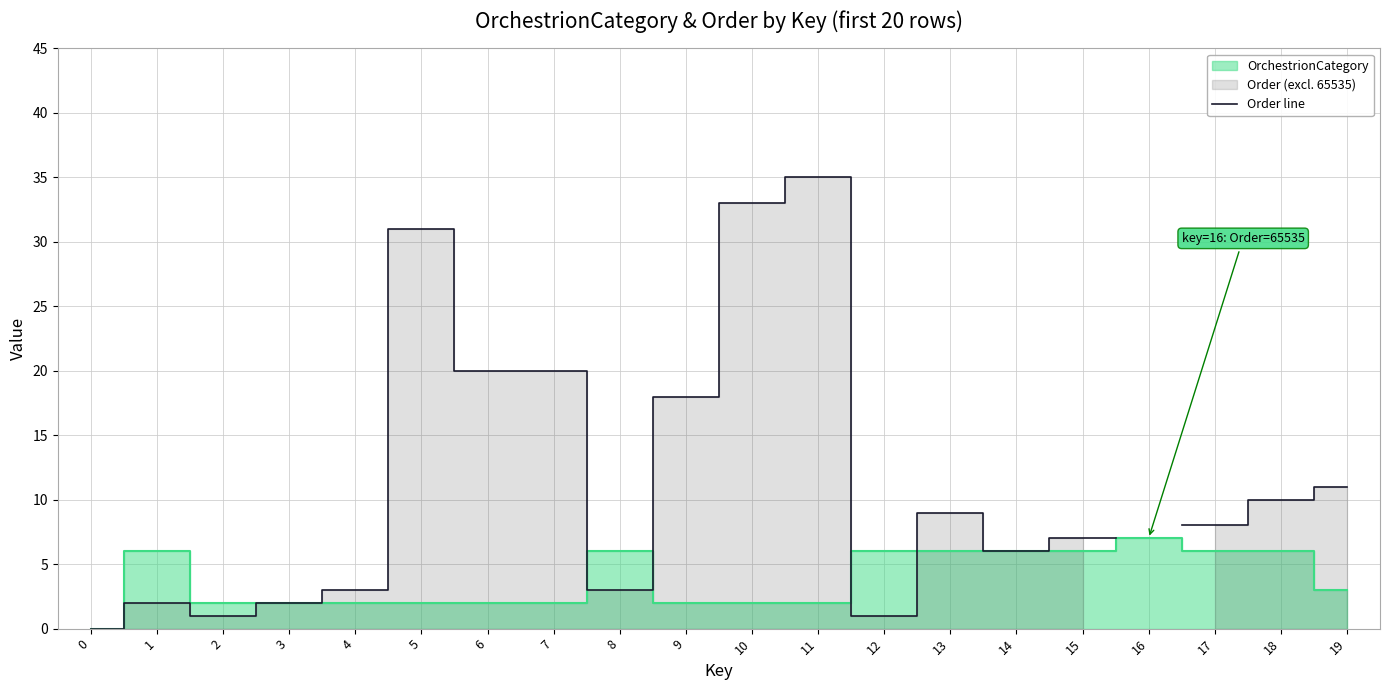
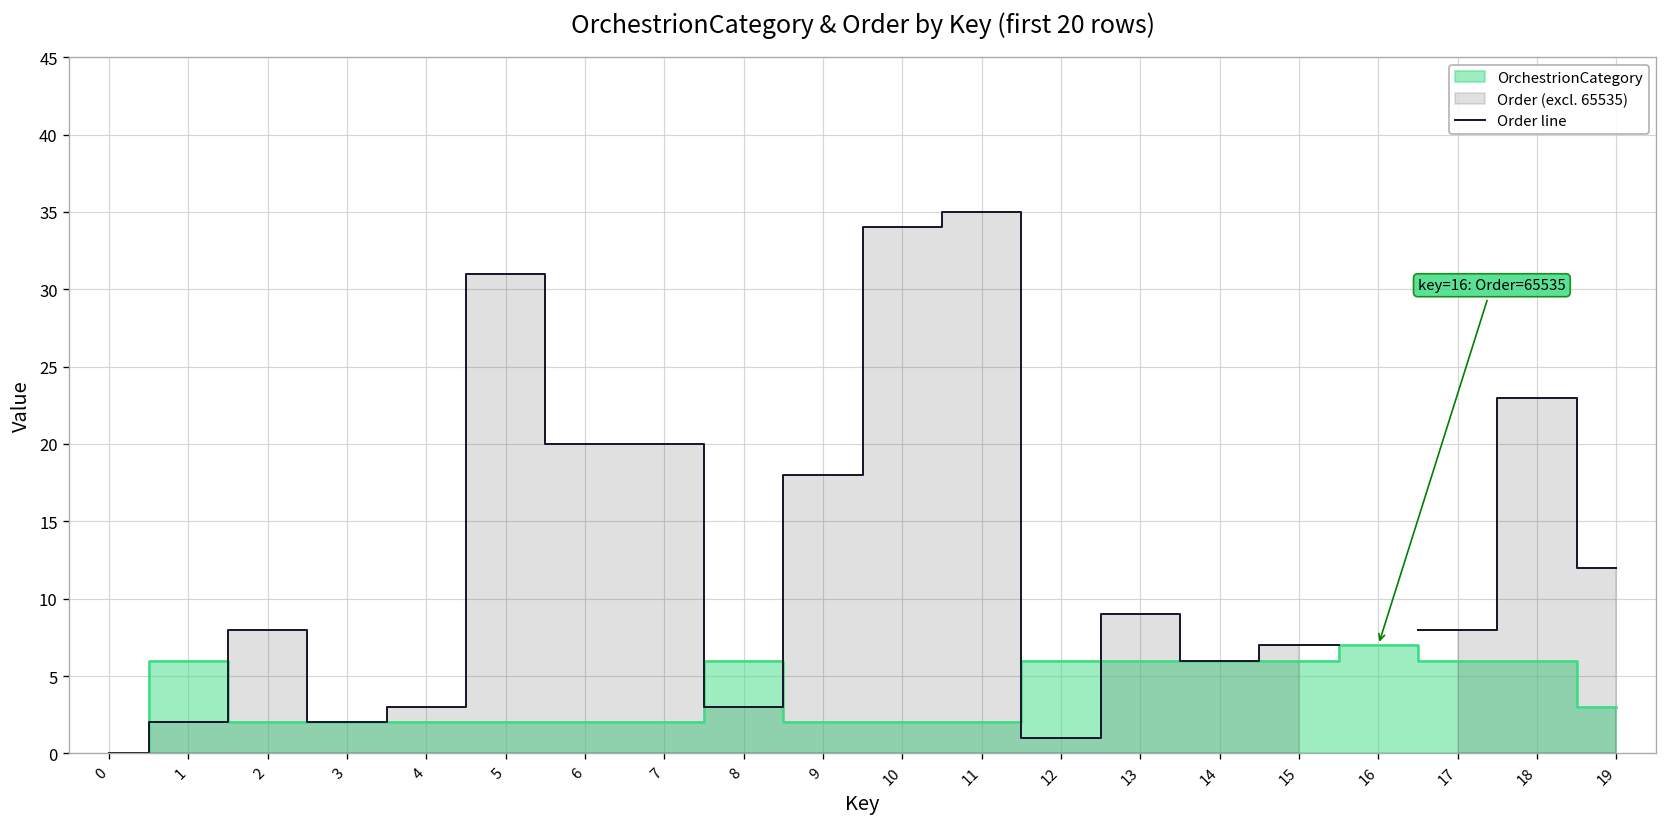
  {
    "Order line": {
      "1": 2,
-     "2": 1,
+     "2": 8,
      "4": 3,
      "5": 31,
      "6": 20,
      "7": 20,
      "8": 3,
      "9": 18,
-     "10": 33,
+     "10": 34,
      "11": 35,
      "12": 1,
      "13": 9,
      "15": 7,
-     "18": 10,
-     "19": 11
+     "18": 23,
+     "19": 12
    }
  }
